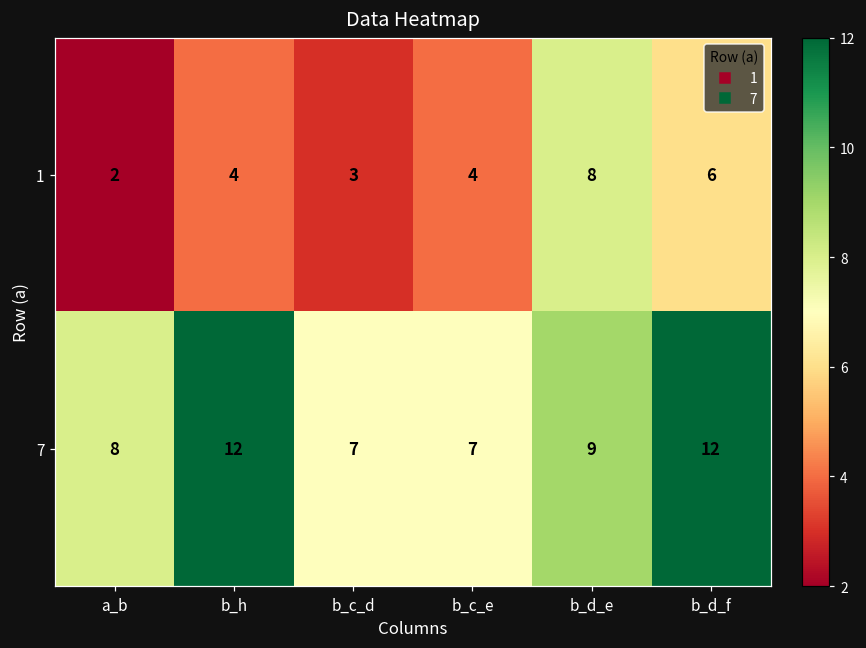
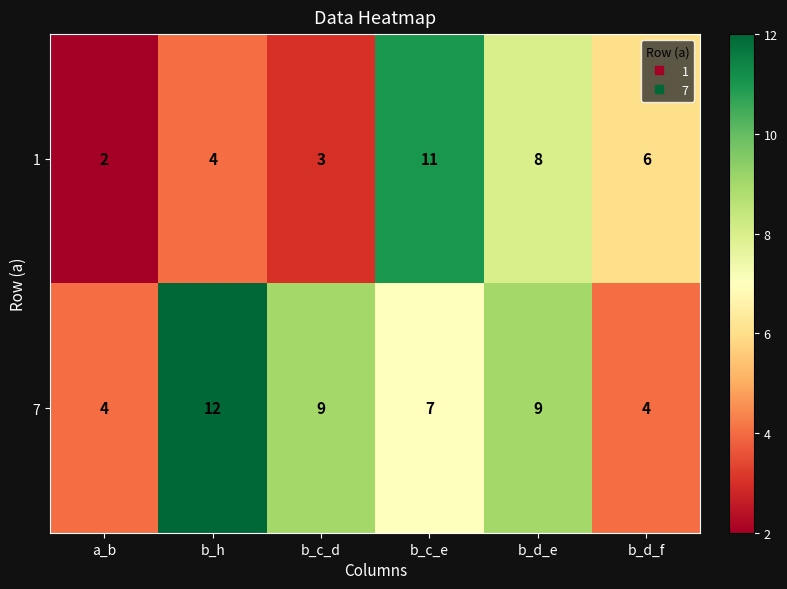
  {
    "1": {
      "a_b": 2,
      "b_h": 4,
      "b_c_d": 3,
-     "b_c_e": 4,
+     "b_c_e": 11,
      "b_d_e": 8,
      "b_d_f": 6
    },
    "7": {
-     "a_b": 8,
+     "a_b": 4,
      "b_h": 12,
-     "b_c_d": 7,
+     "b_c_d": 9,
      "b_c_e": 7,
      "b_d_e": 9,
-     "b_d_f": 12
+     "b_d_f": 4
    }
  }
